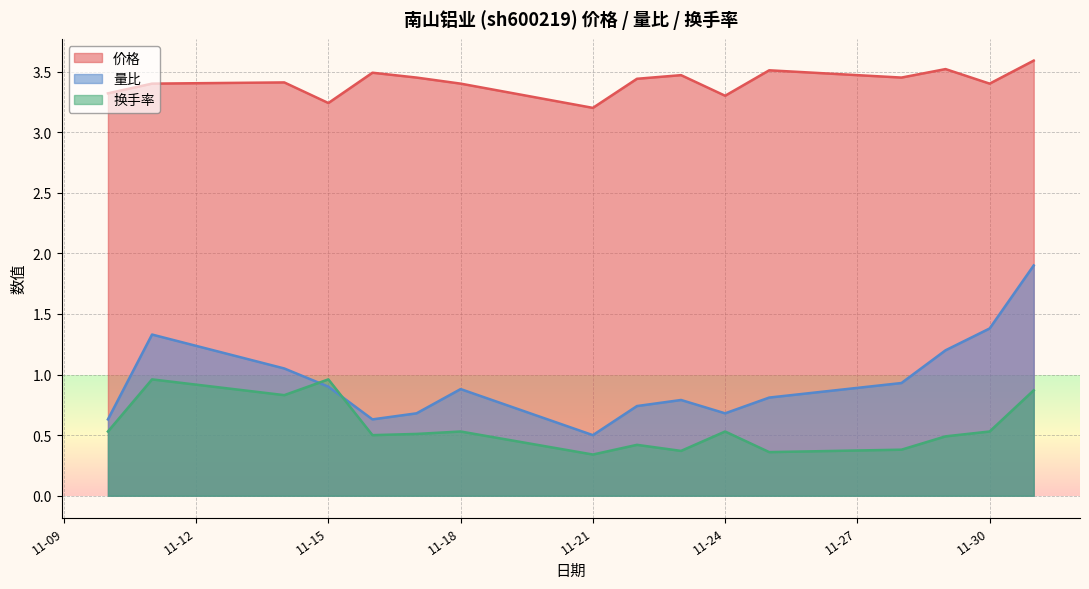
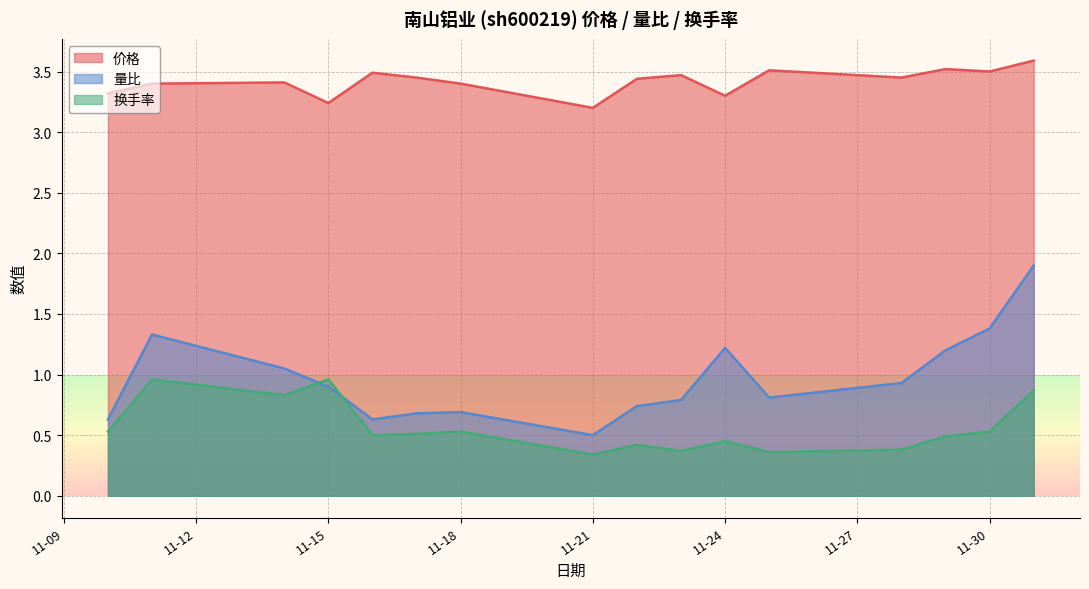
  {
    "价格": {
      "11-15": 3.24,
      "11-18": 3.4,
      "11-21": 3.2,
      "11-24": 3.3,
-     "11-30": 3.4
+     "11-30": 3.5
    },
    "量比": {
      "11-15": 0.90,
-     "11-18": 0.88,
+     "11-18": 0.69,
      "11-21": 0.50,
-     "11-24": 0.68,
+     "11-24": 1.22,
      "11-30": 1.38
    },
    "换手率": {
      "11-15": 0.96,
      "11-18": 0.53,
      "11-21": 0.34,
-     "11-24": 0.53,
+     "11-24": 0.45,
      "11-30": 0.53
    }
  }
